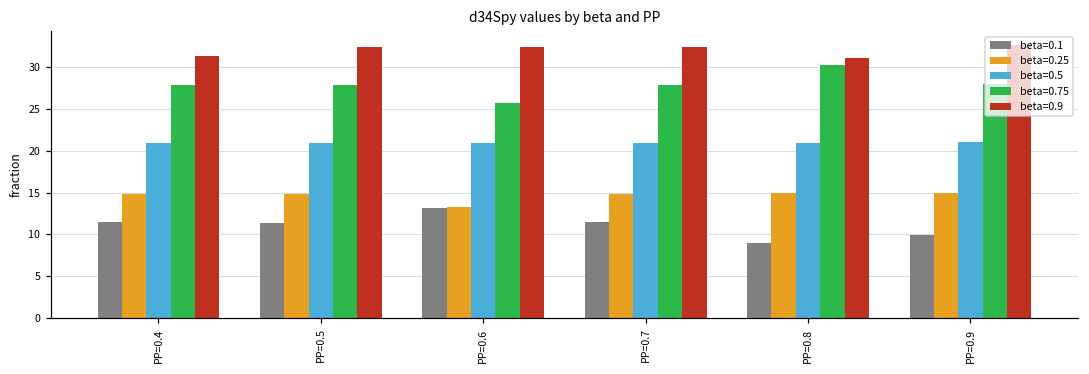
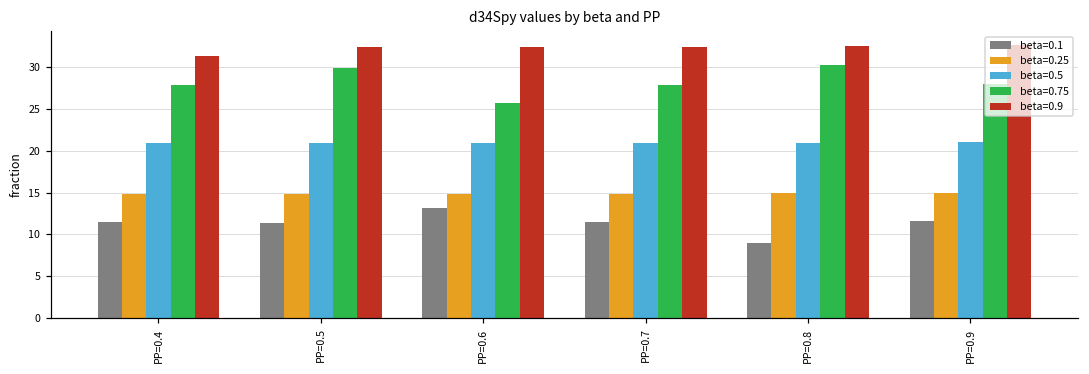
  {
    "beta=0.1": {
      "PP=0.4": 11,
      "PP=0.5": 11,
      "PP=0.6": 13,
      "PP=0.7": 11,
      "PP=0.8": 9,
-     "PP=0.9": 10
+     "PP=0.9": 12
    },
    "beta=0.25": {
      "PP=0.4": 15,
      "PP=0.5": 15,
-     "PP=0.6": 13,
+     "PP=0.6": 15,
      "PP=0.7": 15,
      "PP=0.8": 15,
      "PP=0.9": 15
    },
    "beta=0.5": {
      "PP=0.4": 21,
      "PP=0.5": 21,
      "PP=0.6": 21,
      "PP=0.7": 21,
      "PP=0.8": 21,
      "PP=0.9": 21
    },
    "beta=0.75": {
      "PP=0.4": 28,
-     "PP=0.5": 28,
+     "PP=0.5": 30,
      "PP=0.6": 26,
      "PP=0.7": 28,
      "PP=0.8": 30
    },
    "beta=0.9": {
      "PP=0.4": 31,
      "PP=0.5": 32,
      "PP=0.6": 32,
      "PP=0.7": 32,
-     "PP=0.8": 31
+     "PP=0.8": 33
    }
  }
